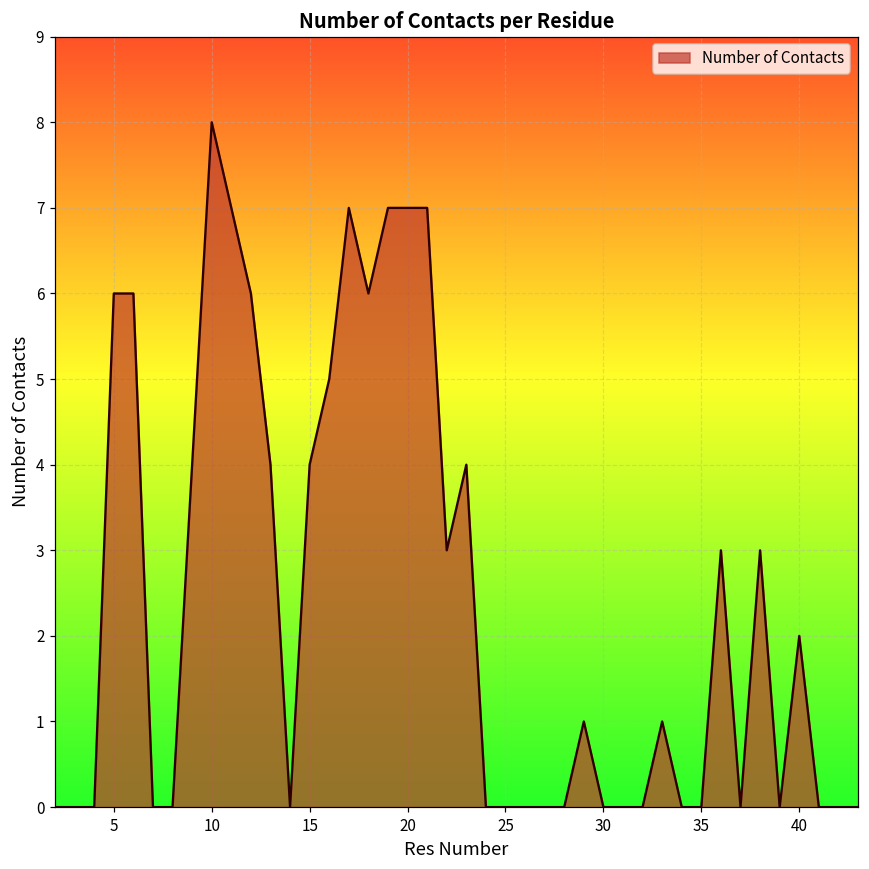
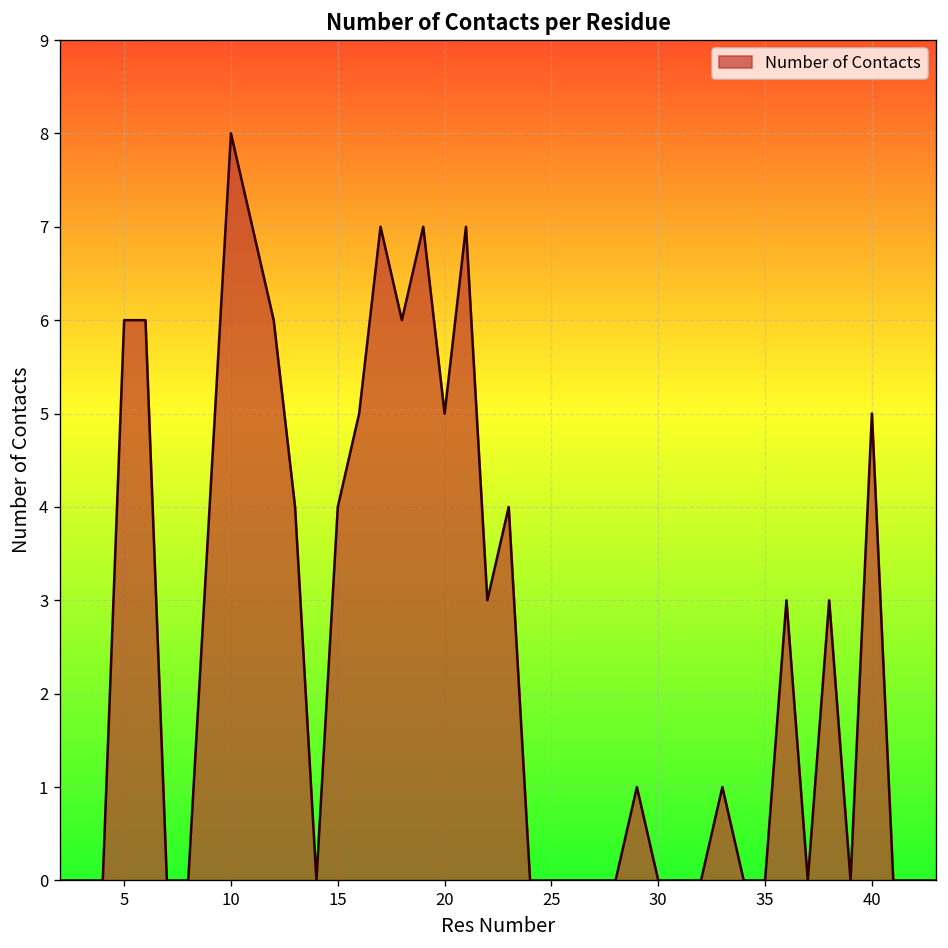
  {
    "5": 6,
    "10": 8,
    "15": 4,
-   "20": 7,
+   "20": 5,
    "25": 0,
    "30": 0,
    "35": 0,
-   "40": 2
+   "40": 5
  }
